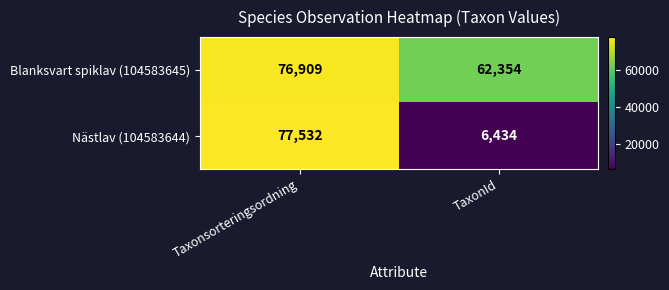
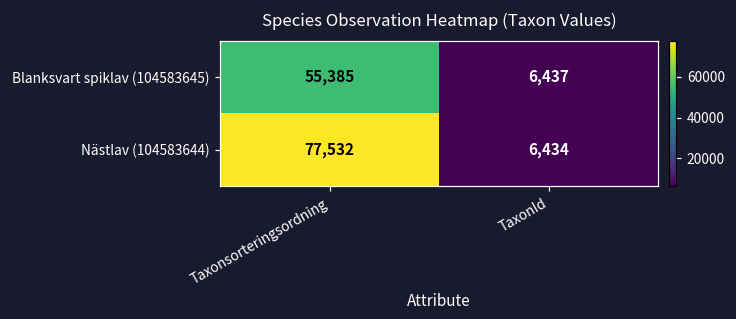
  {
    "Blanksvart spiklav (104583645)": {
-     "Taxonsorteringsordning": "76,909",
-     "TaxonId": "62,354"
+     "Taxonsorteringsordning": "55,385",
+     "TaxonId": "6,437"
    },
    "Nästlav (104583644)": {
      "Taxonsorteringsordning": "77,532",
      "TaxonId": "6,434"
    }
  }
